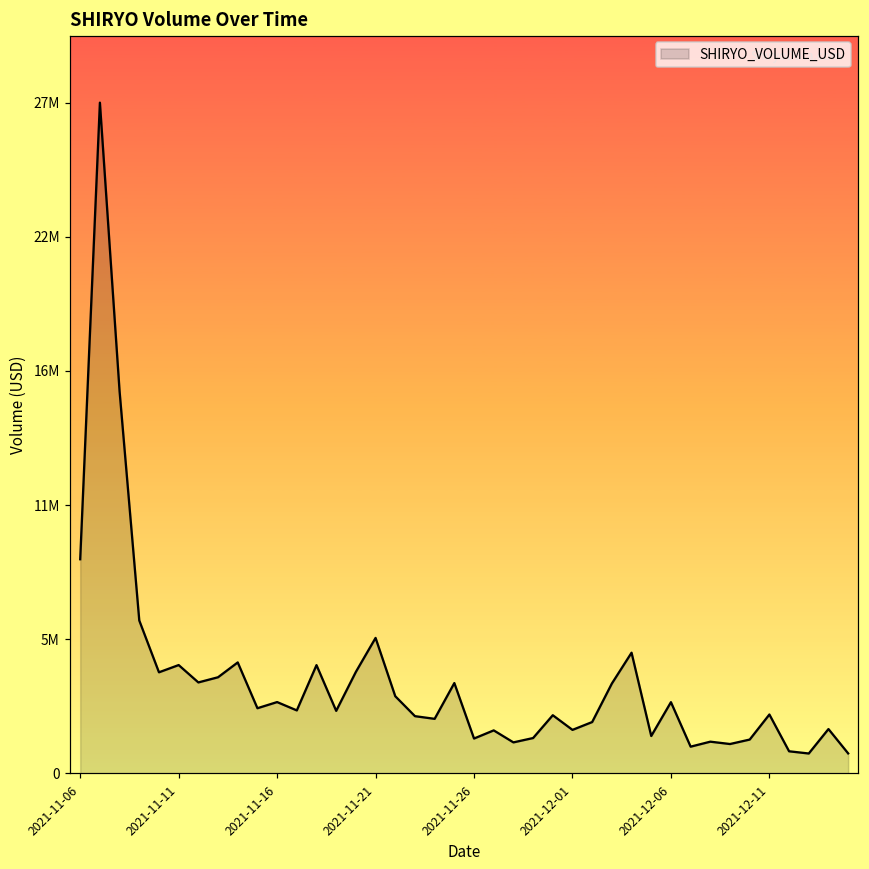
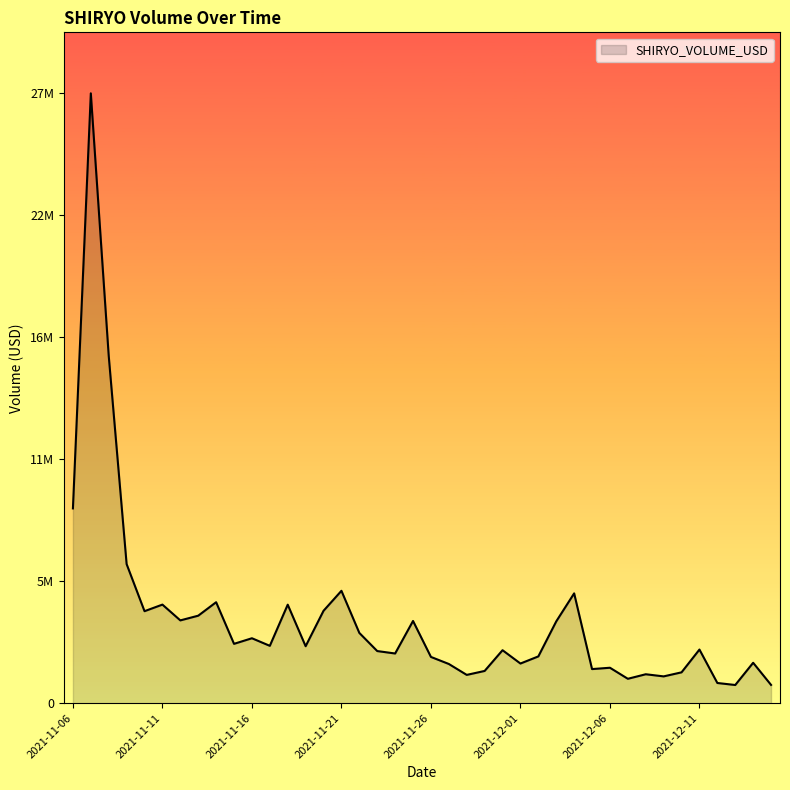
  {
    "2021-11-06": 8900000,
    "2021-11-11": 4500000,
    "2021-11-16": 3000000,
-   "2021-11-21": 5600000,
-   "2021-11-26": 1400000,
+   "2021-11-21": 5100000,
+   "2021-11-26": 2100000,
    "2021-12-01": 1800000,
-   "2021-12-06": 2900000,
+   "2021-12-06": 1600000,
    "2021-12-11": 2400000
  }
